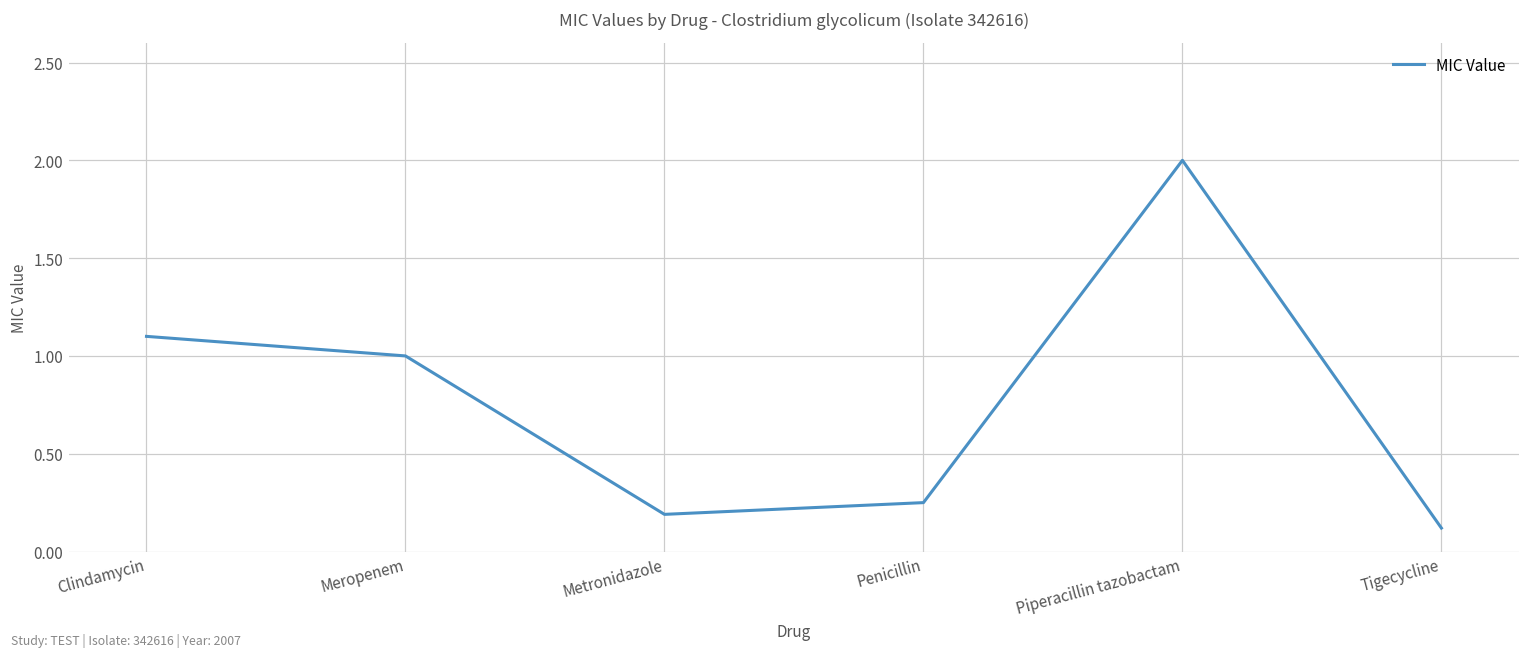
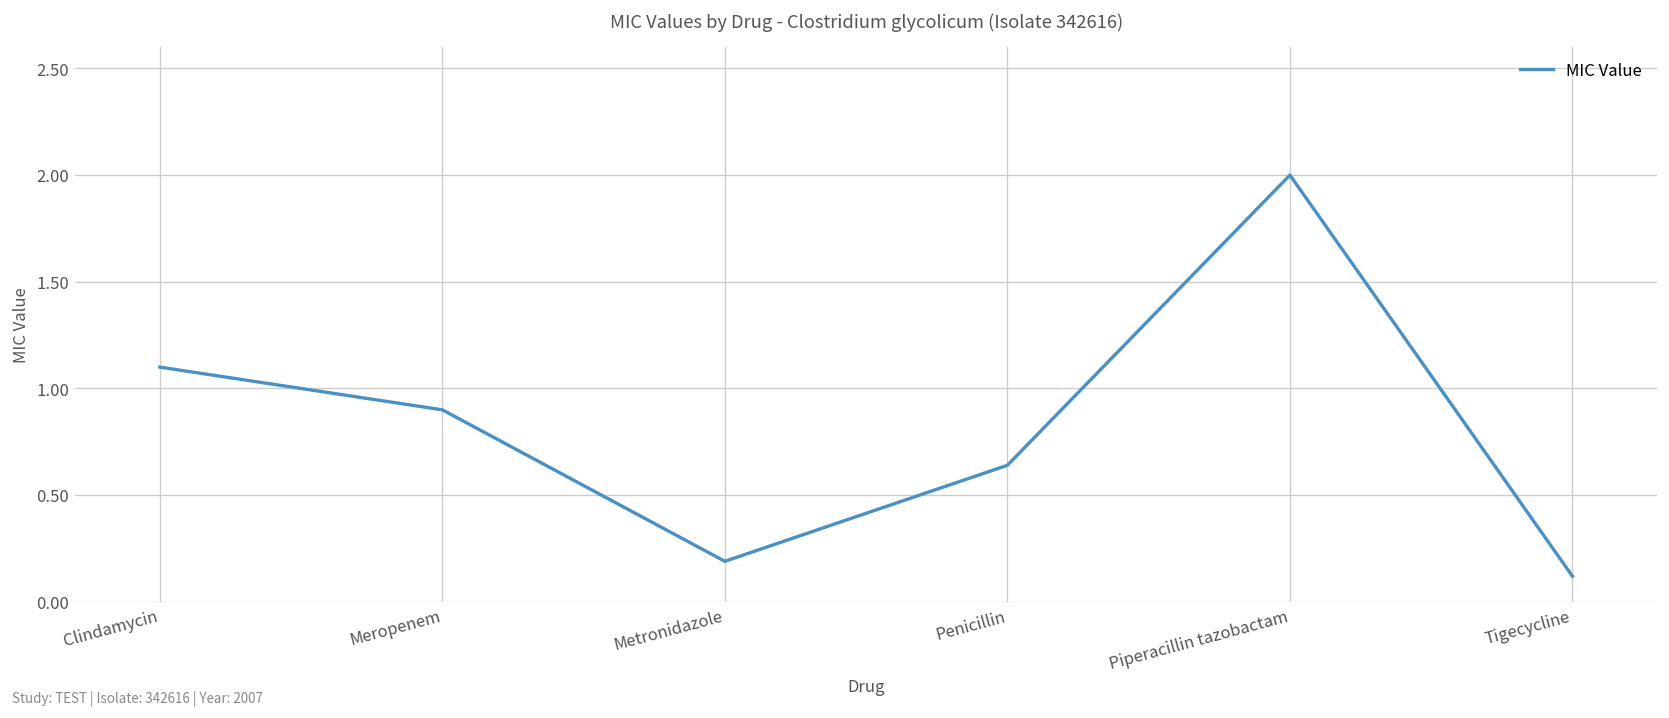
  {
    "Clindamycin": 1.10,
-   "Meropenem": 1.0,
+   "Meropenem": 0.9,
    "Metronidazole": 0.19,
-   "Penicillin": 0.25,
+   "Penicillin": 0.64,
    "Piperacillin tazobactam": 2.00,
    "Tigecycline": 0.12
  }
